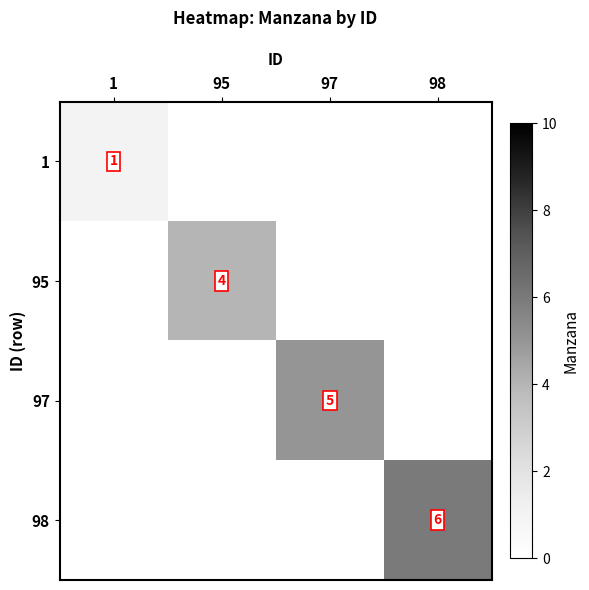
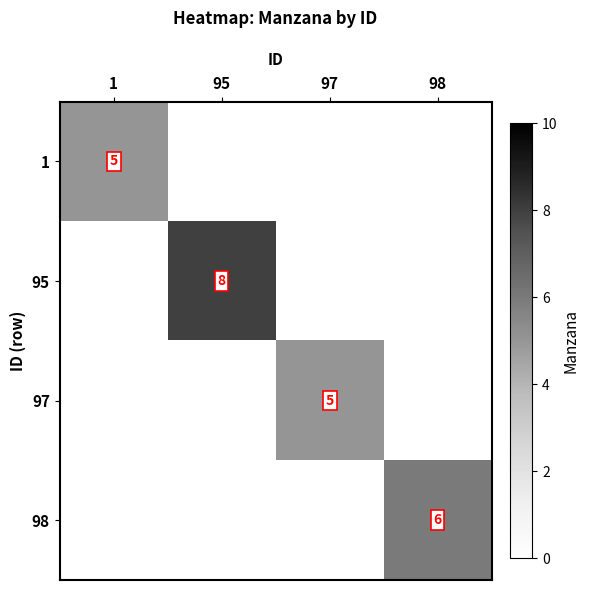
  {
    "1": {
-     "1": 1
+     "1": 5
    },
    "95": {
-     "95": 4
+     "95": 8
    }
  }
